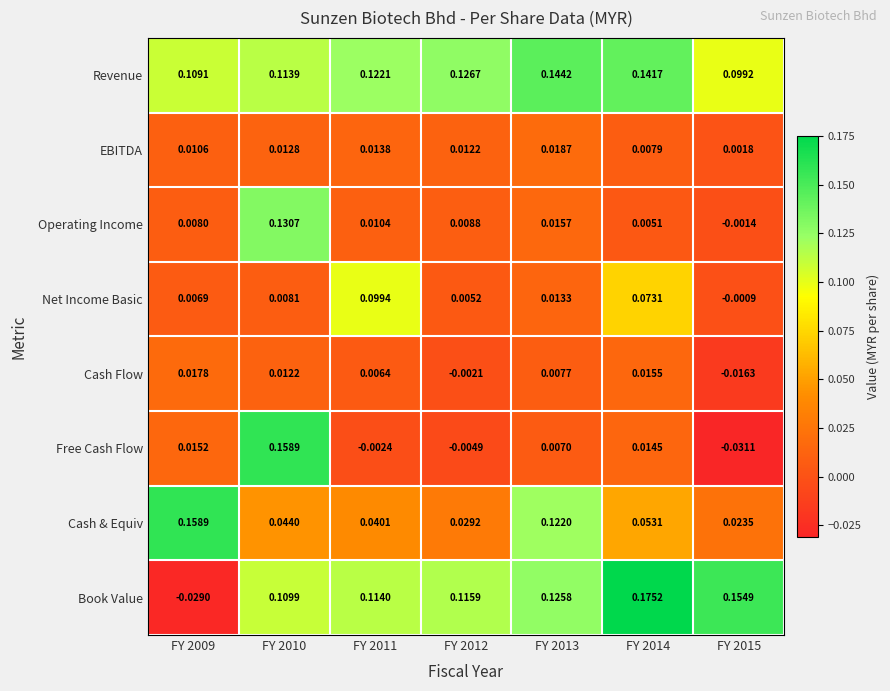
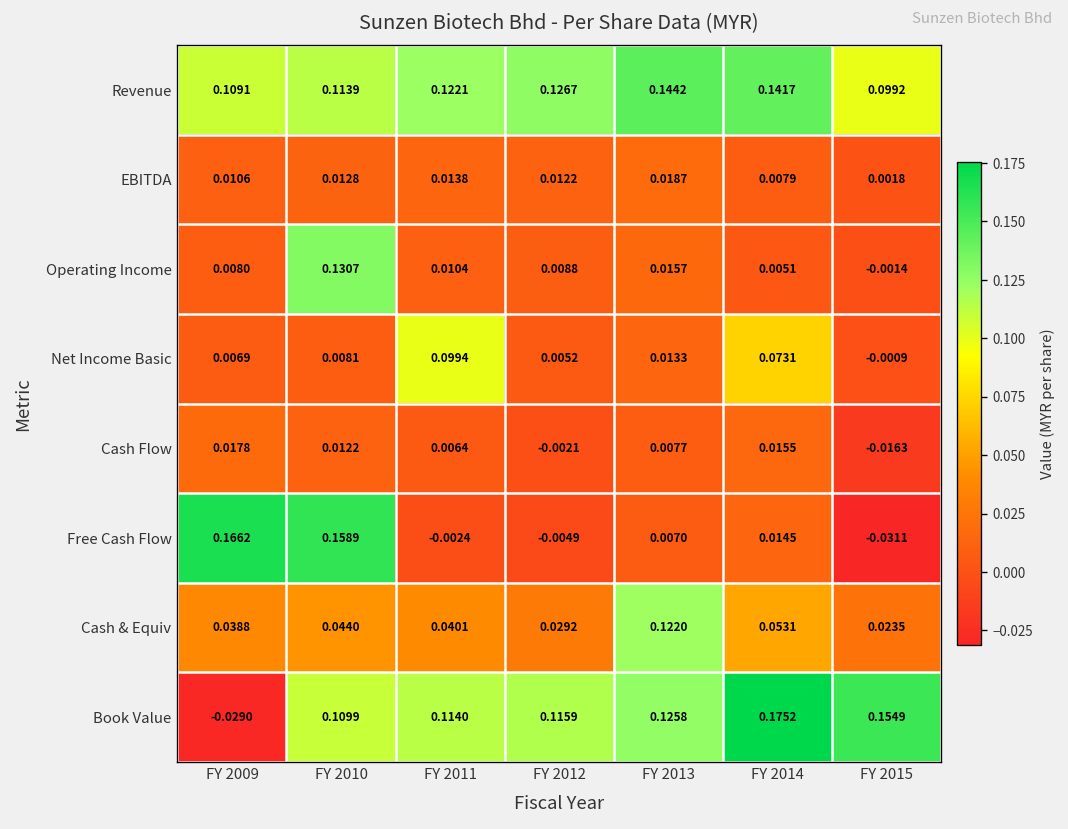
  {
    "Revenue": {
      "FY 2009": 0.1091,
      "FY 2010": 0.1139,
      "FY 2011": 0.1221,
      "FY 2012": 0.1267,
      "FY 2013": 0.1442,
      "FY 2014": 0.1417,
      "FY 2015": 0.0992
    },
    "EBITDA": {
      "FY 2009": 0.0106,
      "FY 2010": 0.0128,
      "FY 2011": 0.0138,
      "FY 2012": 0.0122,
      "FY 2013": 0.0187,
      "FY 2014": 0.0079,
      "FY 2015": 0.0018
    },
    "Operating Income": {
      "FY 2009": 0.0080,
      "FY 2010": 0.1307,
      "FY 2011": 0.0104,
      "FY 2012": 0.0088,
      "FY 2013": 0.0157,
      "FY 2014": 0.0051,
      "FY 2015": -0.0014
    },
    "Net Income Basic": {
      "FY 2009": 0.0069,
      "FY 2010": 0.0081,
      "FY 2011": 0.0994,
      "FY 2012": 0.0052,
      "FY 2013": 0.0133,
      "FY 2014": 0.0731,
      "FY 2015": -0.0009
    },
    "Cash Flow": {
      "FY 2009": 0.0178,
      "FY 2010": 0.0122,
      "FY 2011": 0.0064,
      "FY 2012": -0.0021,
      "FY 2013": 0.0077,
      "FY 2014": 0.0155,
      "FY 2015": -0.0163
    },
    "Free Cash Flow": {
-     "FY 2009": 0.0152,
+     "FY 2009": 0.1662,
      "FY 2010": 0.1589,
      "FY 2011": -0.0024,
      "FY 2012": -0.0049,
      "FY 2013": 0.0070,
      "FY 2014": 0.0145,
      "FY 2015": -0.0311
    },
    "Cash & Equiv": {
-     "FY 2009": 0.1589,
+     "FY 2009": 0.0388,
      "FY 2010": 0.0440,
      "FY 2011": 0.0401,
      "FY 2012": 0.0292,
      "FY 2013": 0.1220,
      "FY 2014": 0.0531,
      "FY 2015": 0.0235
    },
    "Book Value": {
      "FY 2009": -0.0290,
      "FY 2010": 0.1099,
      "FY 2011": 0.1140,
      "FY 2012": 0.1159,
      "FY 2013": 0.1258,
      "FY 2014": 0.1752,
      "FY 2015": 0.1549
    }
  }
